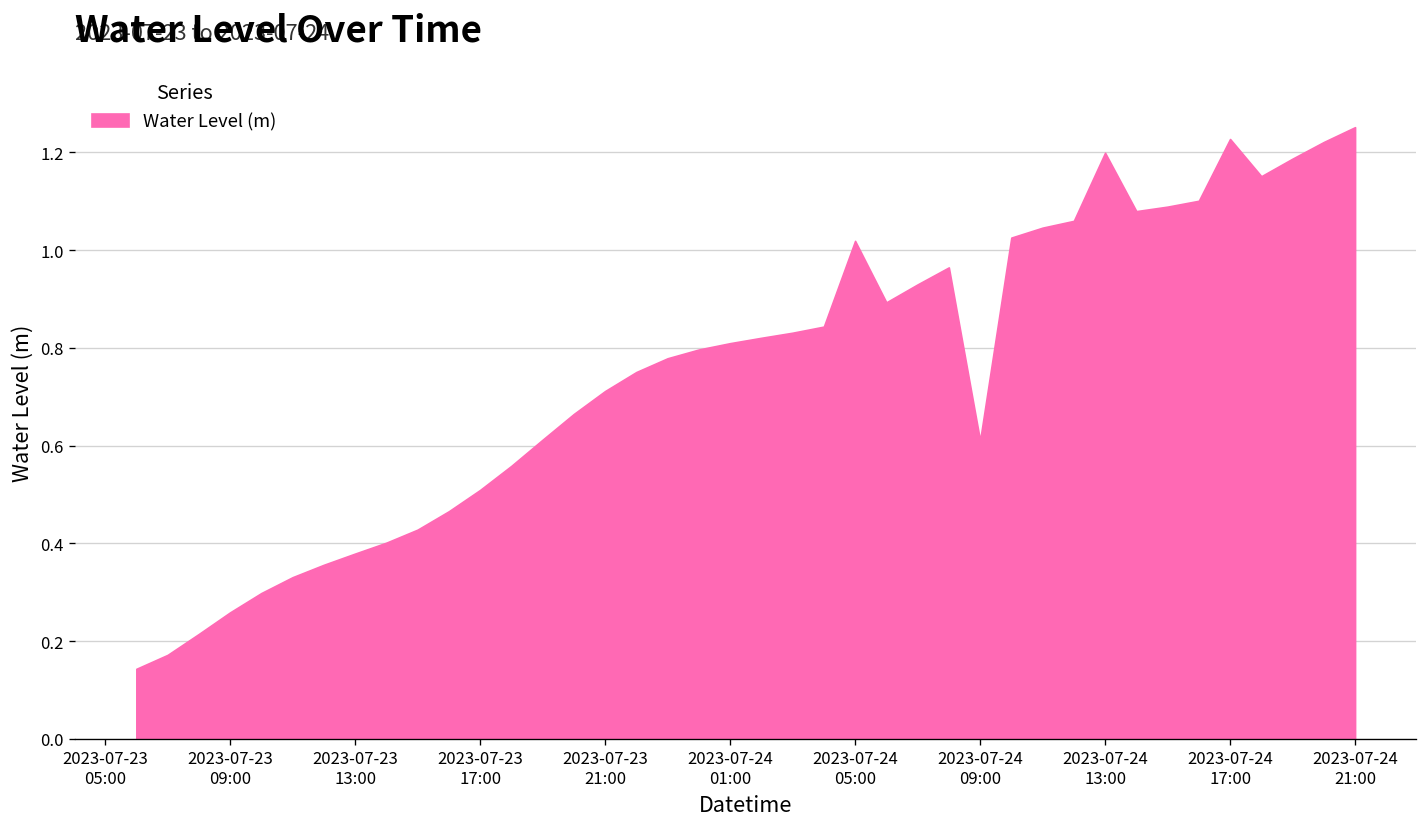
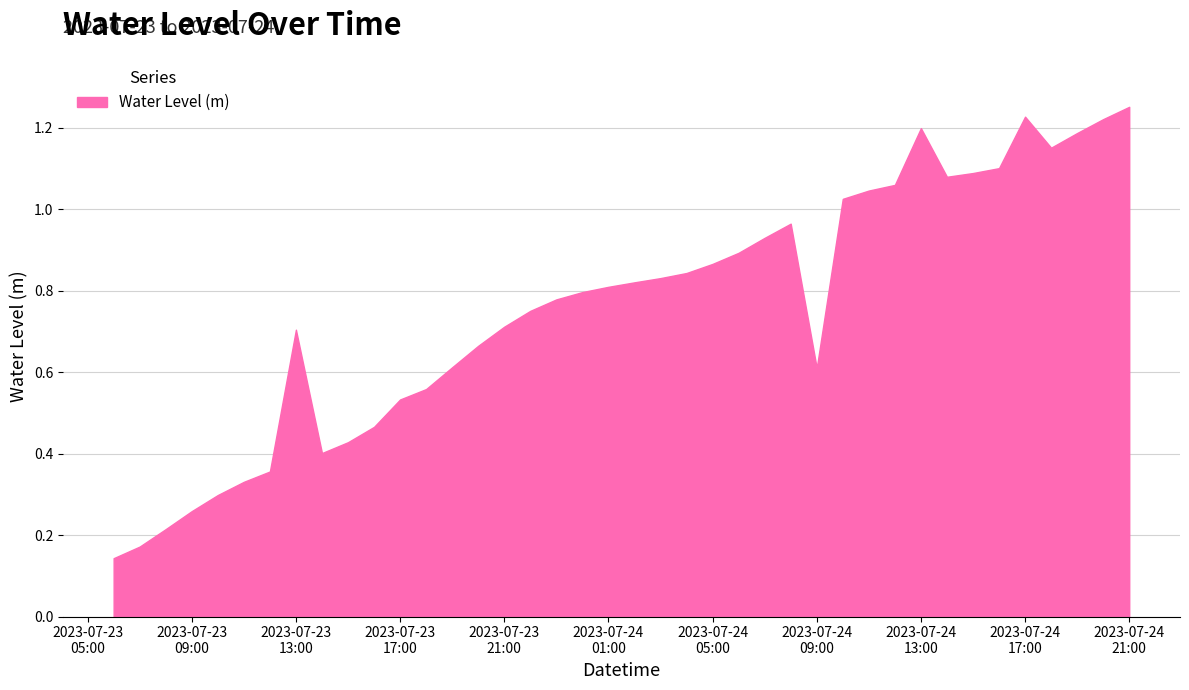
  {
    "2023-07-23 09:00": 0.26,
-   "2023-07-23 13:00": 0.38,
-   "2023-07-23 17:00": 0.51,
+   "2023-07-23 13:00": 0.70,
+   "2023-07-23 17:00": 0.53,
    "2023-07-23 21:00": 0.71,
    "2023-07-24 01:00": 0.81,
-   "2023-07-24 05:00": 1.02,
+   "2023-07-24 05:00": 0.87,
    "2023-07-24 09:00": 0.61,
    "2023-07-24 13:00": 1.20,
    "2023-07-24 17:00": 1.23,
    "2023-07-24 21:00": 1.25
  }
